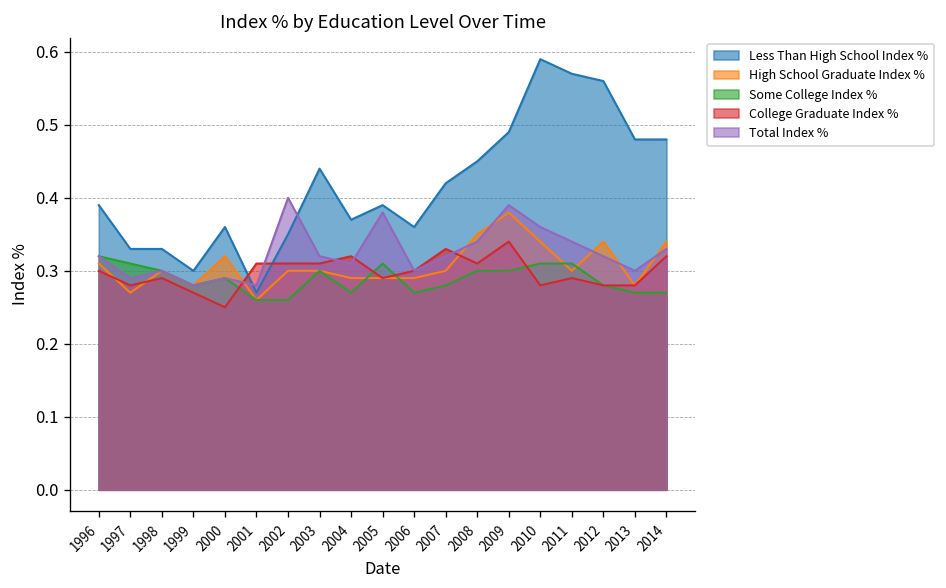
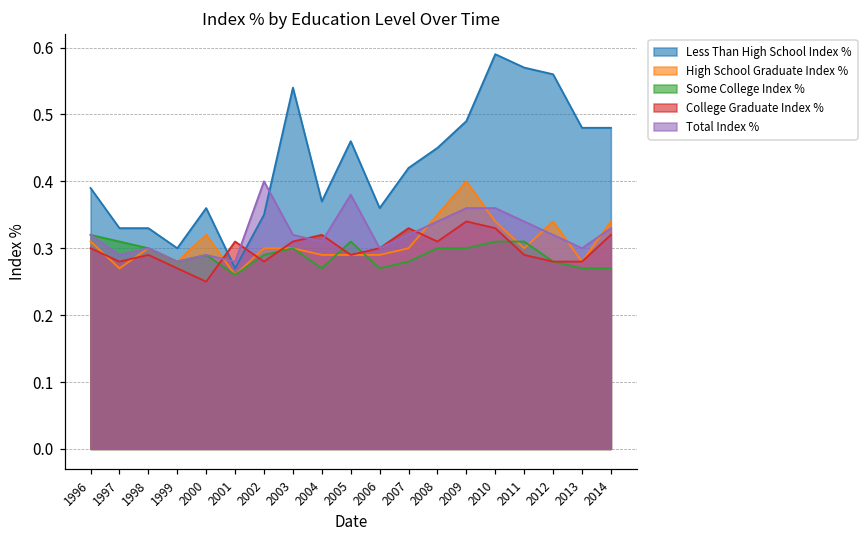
  {
    "Less Than High School Index %": {
      "1996": 0.39,
      "1997": 0.33,
      "1998": 0.33,
      "1999": 0.30,
      "2000": 0.36,
      "2001": 0.27,
      "2002": 0.35,
-     "2003": 0.44,
+     "2003": 0.54,
      "2004": 0.37,
-     "2005": 0.39,
+     "2005": 0.46,
      "2006": 0.36,
      "2007": 0.42,
      "2008": 0.45,
      "2009": 0.49,
      "2010": 0.59,
      "2011": 0.57,
      "2012": 0.56,
      "2013": 0.48,
      "2014": 0.48
    },
    "High School Graduate Index %": {
      "1996": 0.31,
      "1997": 0.27,
      "2000": 0.32,
      "2002": 0.30,
      "2004": 0.29,
      "2006": 0.29,
      "2007": 0.30,
      "2008": 0.35,
-     "2009": 0.38,
+     "2009": 0.40,
      "2010": 0.34,
      "2011": 0.30,
      "2012": 0.34,
      "2014": 0.34
    },
    "Some College Index %": {
      "1997": 0.31,
-     "2002": 0.26,
+     "2002": 0.29,
      "2004": 0.27,
      "2005": 0.31,
      "2006": 0.27,
      "2007": 0.28,
      "2008": 0.30,
      "2009": 0.30,
      "2010": 0.31,
      "2011": 0.31,
      "2013": 0.27,
      "2014": 0.27
    },
    "College Graduate Index %": {
      "1996": 0.30,
      "1997": 0.28,
      "1998": 0.29,
      "1999": 0.27,
      "2000": 0.25,
      "2001": 0.31,
-     "2002": 0.31,
+     "2002": 0.28,
      "2003": 0.31,
      "2004": 0.32,
      "2007": 0.33,
      "2008": 0.31,
      "2009": 0.34,
-     "2010": 0.28,
+     "2010": 0.33,
      "2011": 0.29,
      "2014": 0.32
    },
    "Total Index %": {
      "1997": 0.29,
      "2001": 0.28,
      "2002": 0.40,
      "2003": 0.32,
      "2004": 0.31,
      "2005": 0.38,
      "2007": 0.32,
      "2008": 0.34,
-     "2009": 0.39,
+     "2009": 0.36,
      "2010": 0.36,
      "2011": 0.34,
      "2012": 0.32,
      "2013": 0.30,
      "2014": 0.33
    }
  }
